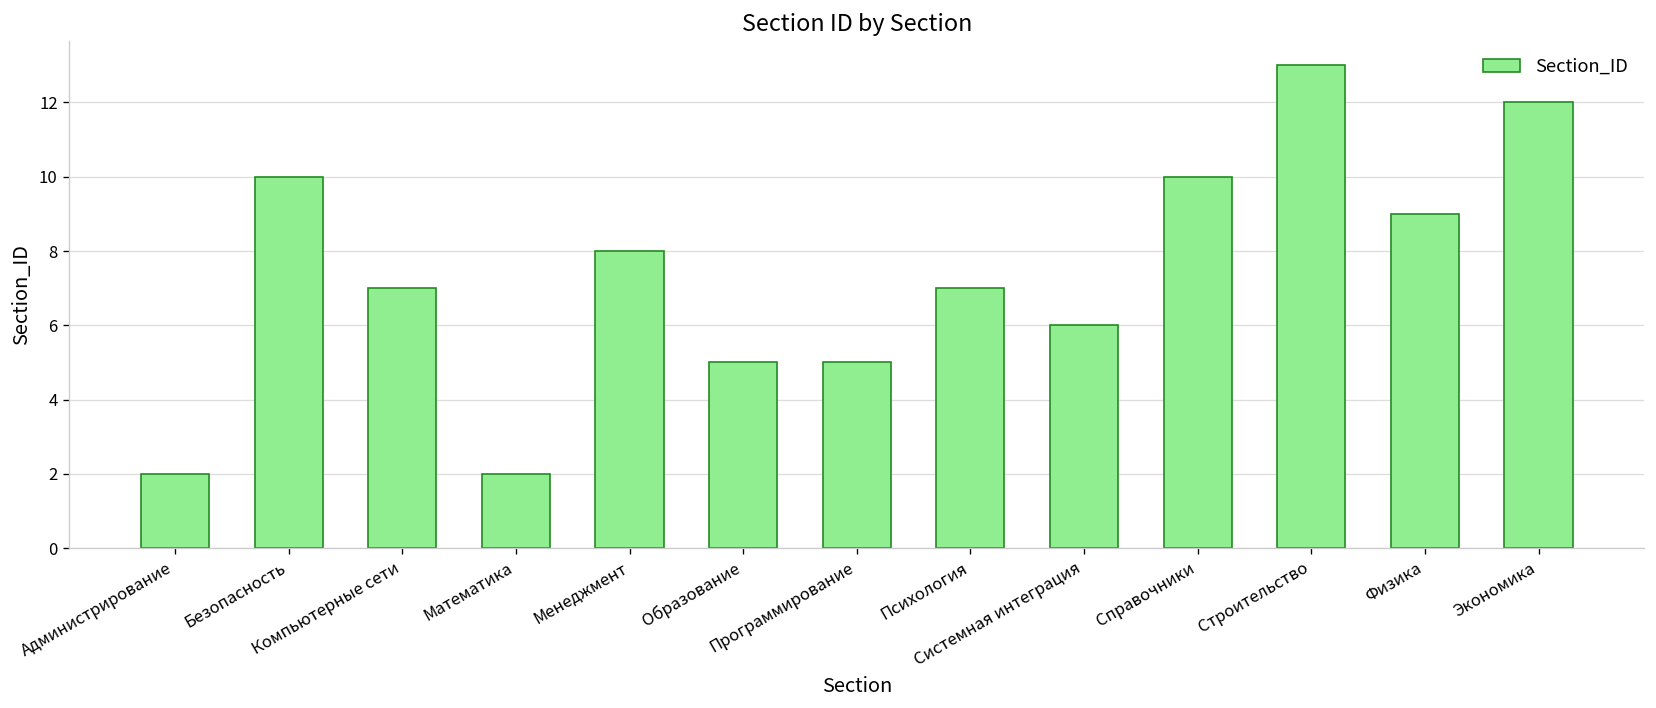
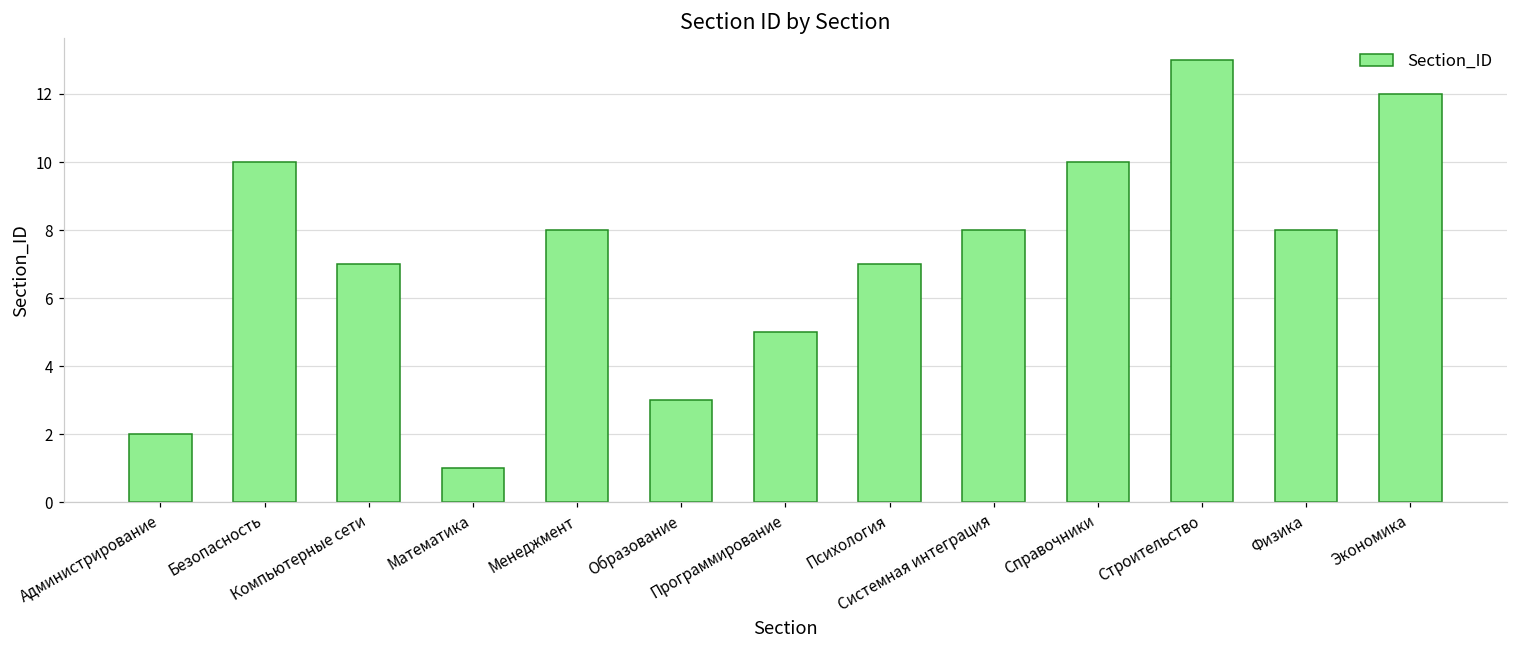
  {
    "Администрирование": 2,
    "Безопасность": 10,
    "Компьютерные сети": 7,
-   "Математика": 2,
+   "Математика": 1,
    "Менеджмент": 8,
-   "Образование": 5,
+   "Образование": 3,
    "Программирование": 5,
    "Психология": 7,
-   "Системная интеграция": 6,
+   "Системная интеграция": 8,
    "Справочники": 10,
    "Строительство": 13,
-   "Физика": 9,
+   "Физика": 8,
    "Экономика": 12
  }
